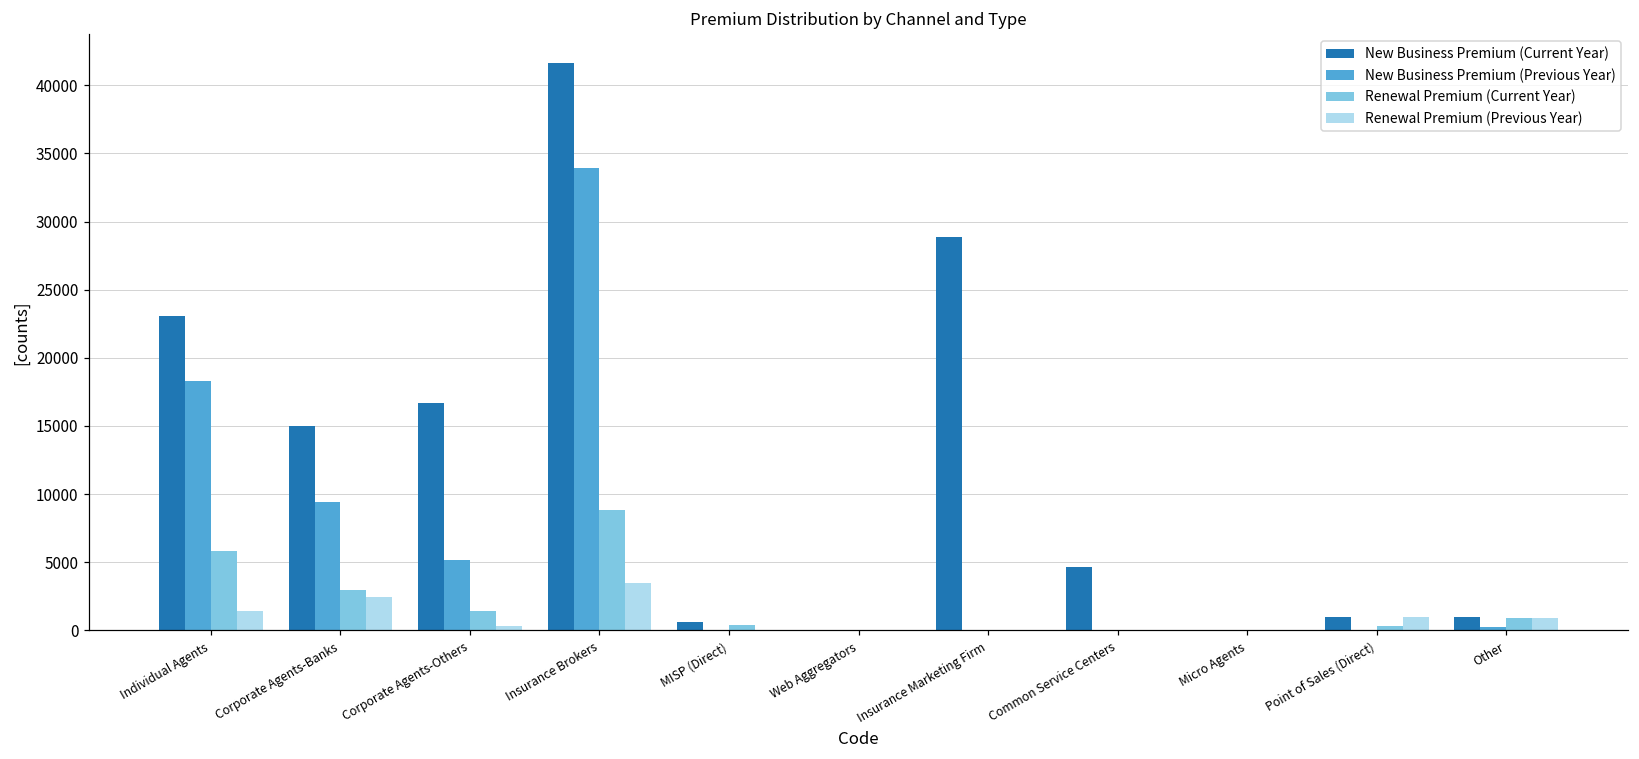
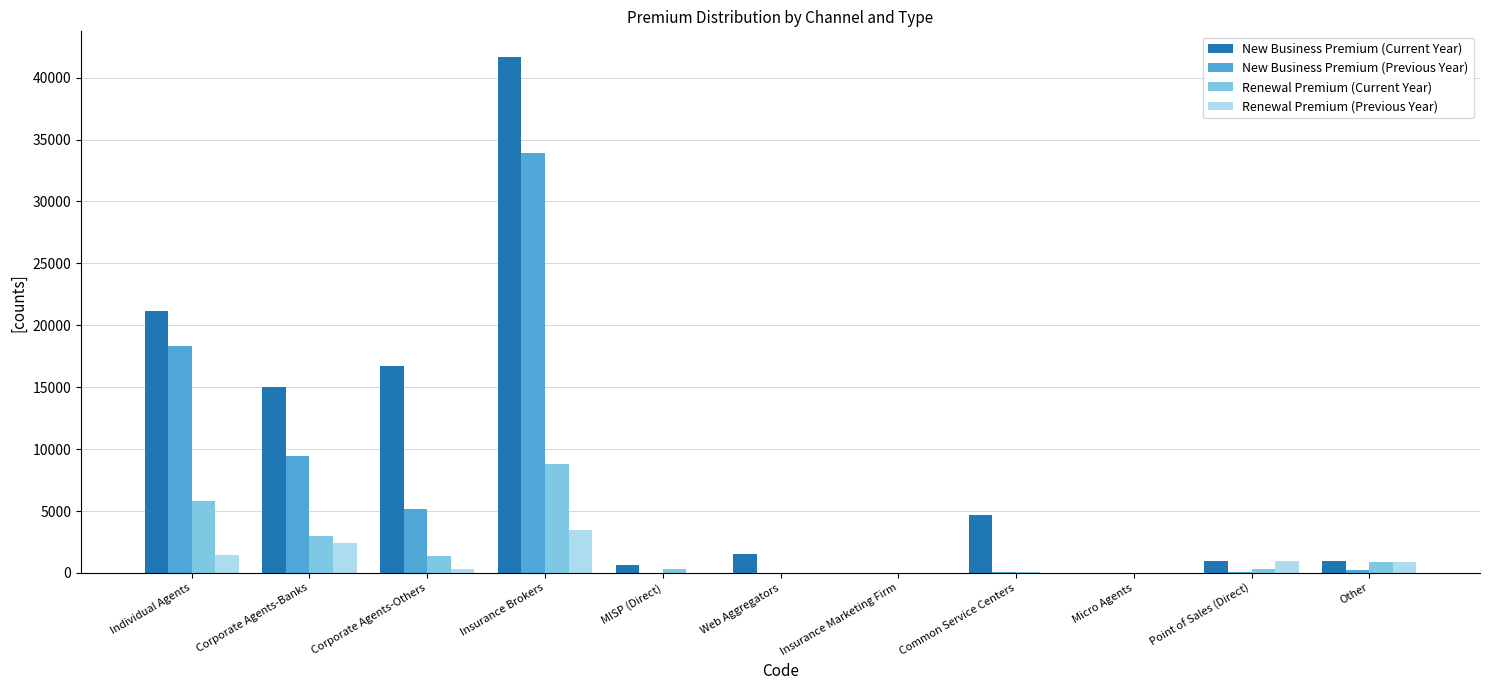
  {
    "New Business Premium (Current Year)": {
-     "Individual Agents": 23100,
+     "Individual Agents": 21100,
      "Corporate Agents-Banks": 15000,
      "Corporate Agents-Others": 16700,
      "Insurance Brokers": 41700,
      "MISP (Direct)": 600,
-     "Web Aggregators": 0,
-     "Insurance Marketing Firm": 28900,
+     "Web Aggregators": 1600,
+     "Insurance Marketing Firm": 0,
      "Common Service Centers": 4600,
      "Micro Agents": 0,
      "Point of Sales (Direct)": 1000,
      "Other": 1000
    }
  }
